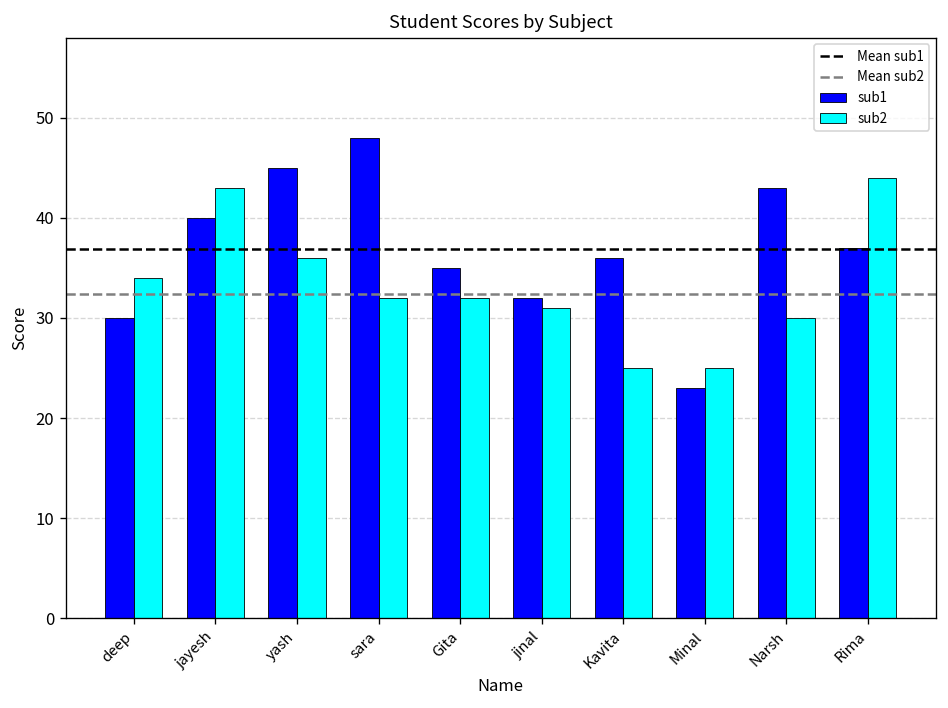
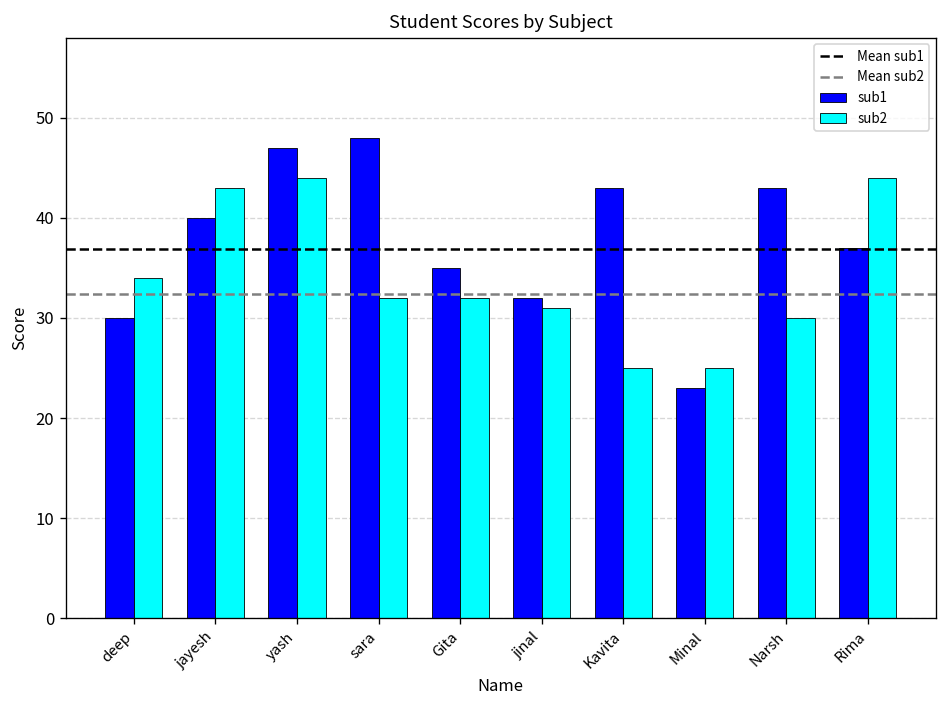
  {
    "sub1": {
      "deep": 30,
      "jayesh": 40,
-     "yash": 45,
+     "yash": 47,
      "sara": 48,
      "Gita": 35,
      "jinal": 32,
-     "Kavita": 36,
+     "Kavita": 43,
      "Minal": 23,
      "Narsh": 43,
      "Rima": 37
    },
    "sub2": {
      "deep": 34,
      "jayesh": 43,
-     "yash": 36,
+     "yash": 44,
      "sara": 32,
      "Gita": 32,
      "jinal": 31,
      "Kavita": 25,
      "Minal": 25,
      "Narsh": 30,
      "Rima": 44
    }
  }
